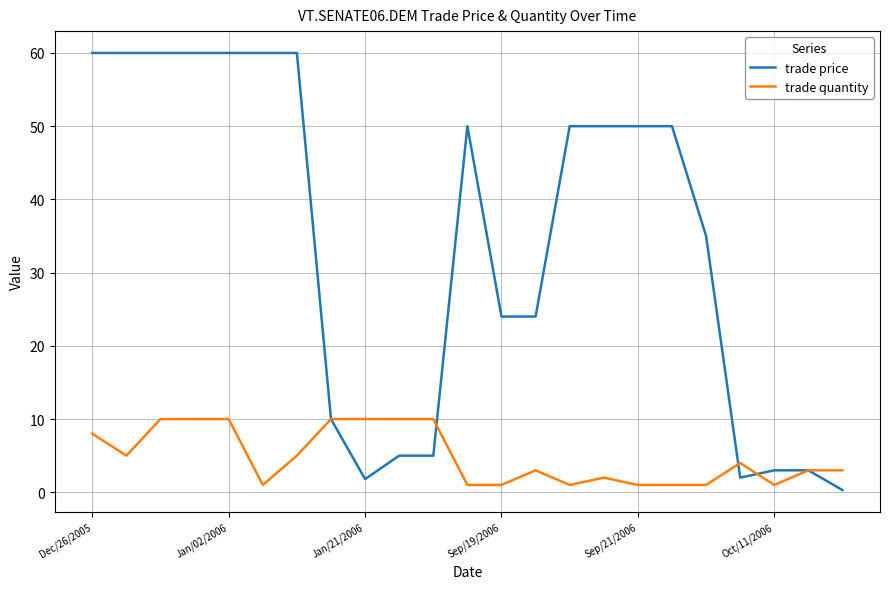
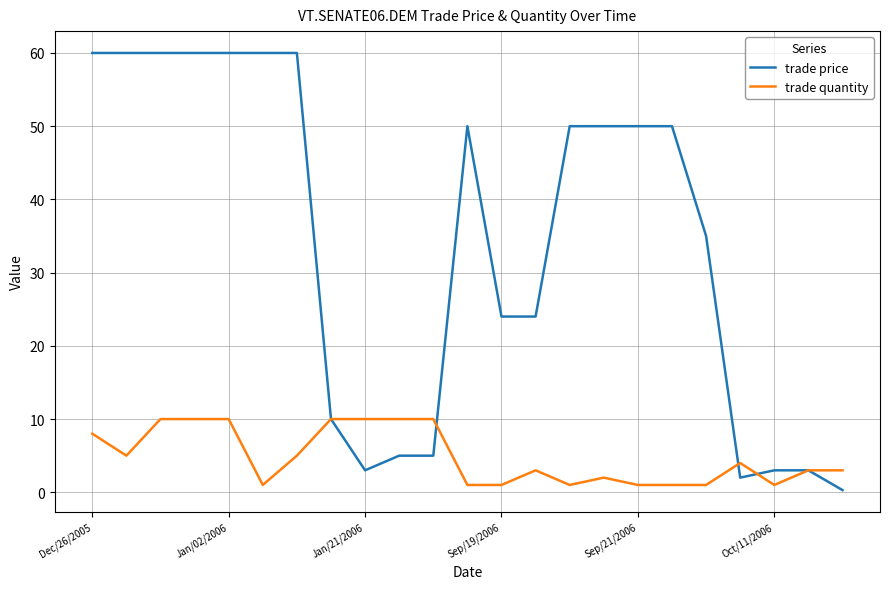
  {
    "trade price": {
      "Dec/26/2005": 60,
-     "Jan/21/2006": 2
+     "Jan/21/2006": 3
    },
    "trade quantity": {
      "Dec/26/2005": 8,
      "Jan/21/2006": 10
    }
  }
